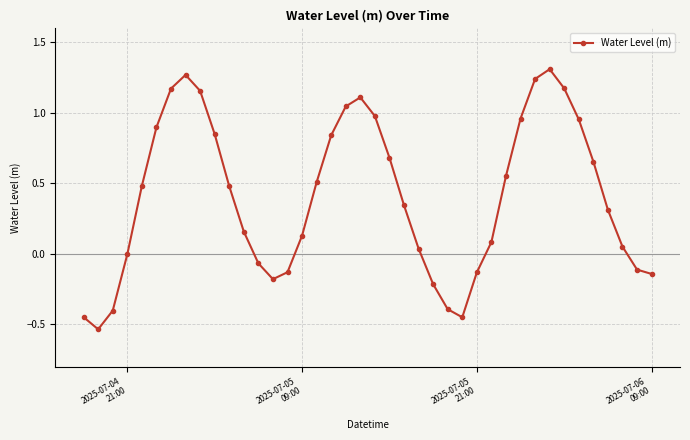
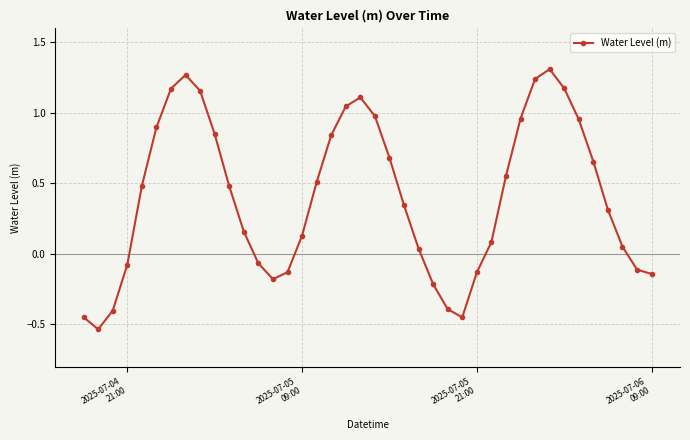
  {
-   "2025-07-04 21:00": 0.00,
+   "2025-07-04 21:00": -0.08,
    "2025-07-05 09:00": 0.13,
    "2025-07-05 21:00": -0.13,
    "2025-07-06 09:00": -0.14
  }
